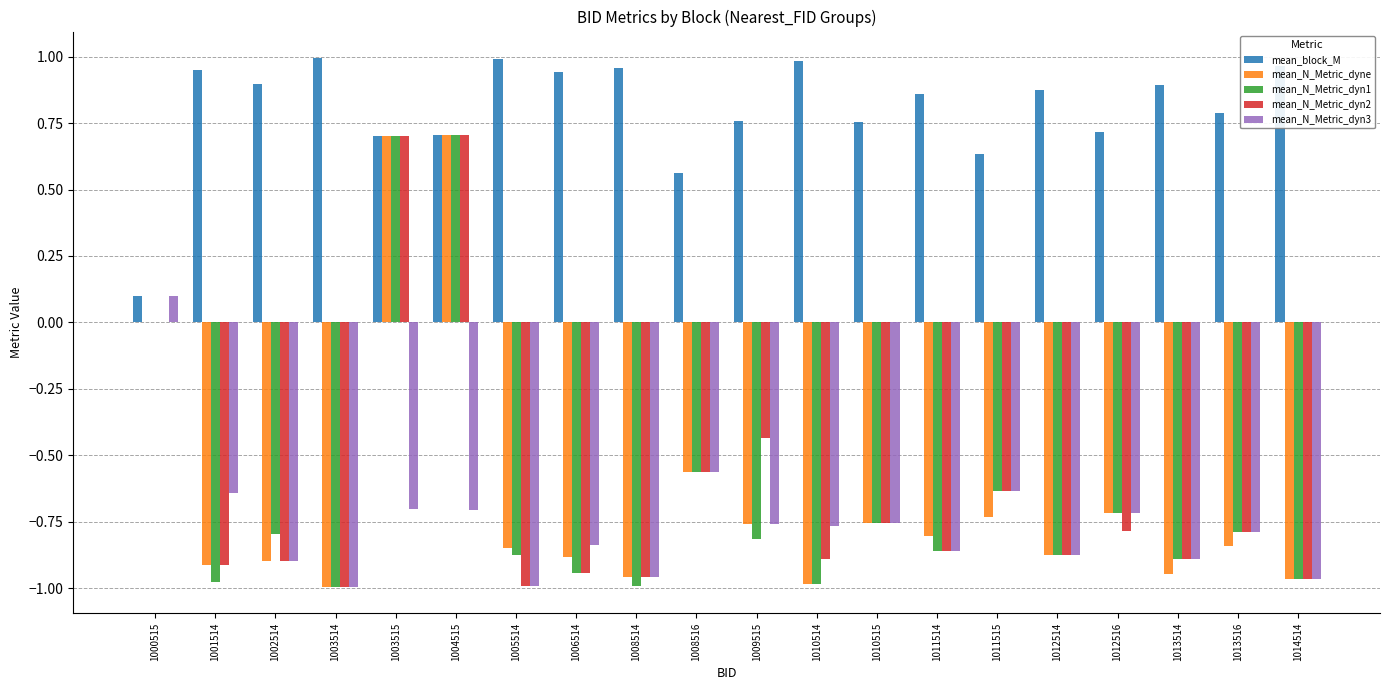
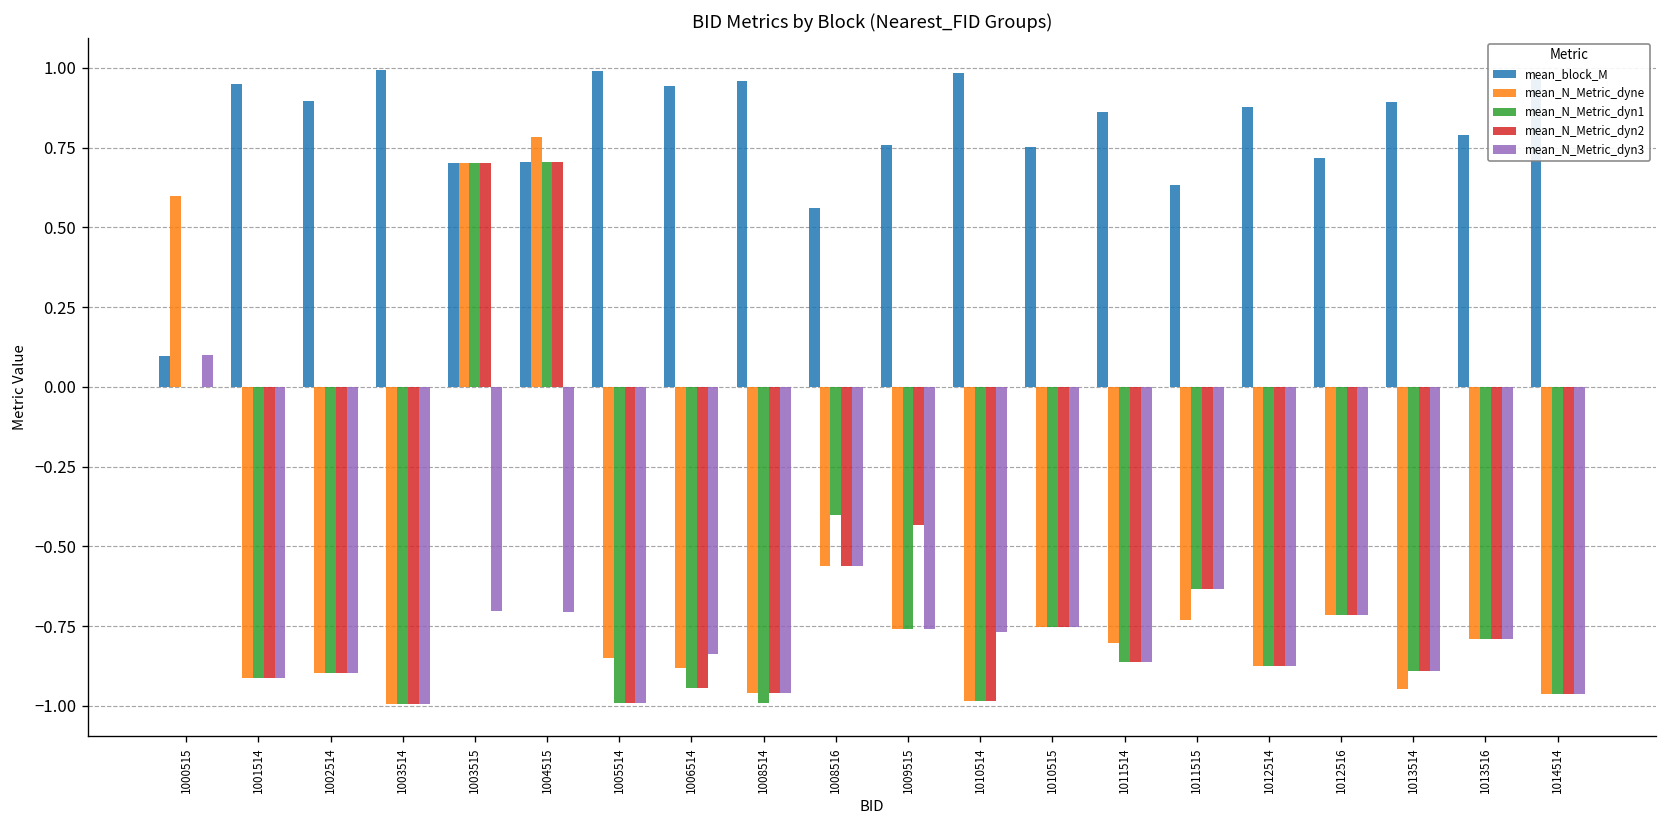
  {
    "mean_block_M": {
      "1000515": 0.10,
      "1001514": 0.95,
      "1002514": 0.90,
      "1003514": 0.99,
      "1003515": 0.70,
      "1004515": 0.71,
      "1005514": 0.99,
      "1006514": 0.94,
      "1008514": 0.96,
      "1008516": 0.56,
      "1009515": 0.76,
      "1010514": 0.98,
      "1010515": 0.75,
      "1011514": 0.86,
      "1011515": 0.63,
      "1012514": 0.88,
      "1012516": 0.72,
      "1013514": 0.89,
      "1013516": 0.79
    },
    "mean_N_Metric_dyne": {
-     "1000515": 0.0,
+     "1000515": 0.6,
      "1001514": -0.91,
      "1002514": -0.90,
      "1003514": -0.99,
      "1003515": 0.70,
-     "1004515": 0.71,
+     "1004515": 0.78,
      "1005514": -0.85,
      "1006514": -0.88,
      "1008514": -0.96,
      "1008516": -0.56,
      "1009515": -0.76,
      "1010514": -0.98,
      "1010515": -0.75,
      "1011514": -0.80,
      "1011515": -0.73,
      "1012514": -0.88,
      "1012516": -0.72,
      "1013514": -0.95,
-     "1013516": -0.84,
+     "1013516": -0.79,
      "1014514": -0.96
    },
    "mean_N_Metric_dyn1": {
      "1000515": 0.00,
-     "1001514": -0.98,
-     "1002514": -0.79,
+     "1001514": -0.91,
+     "1002514": -0.90,
      "1003514": -0.99,
      "1003515": 0.70,
      "1004515": 0.71,
-     "1005514": -0.87,
+     "1005514": -0.99,
      "1006514": -0.94,
      "1008514": -0.99,
-     "1008516": -0.56,
-     "1009515": -0.82,
+     "1008516": -0.40,
+     "1009515": -0.76,
      "1010514": -0.98,
      "1010515": -0.75,
      "1011514": -0.86,
      "1011515": -0.63,
      "1012514": -0.88,
      "1012516": -0.72,
      "1013514": -0.89,
      "1013516": -0.79,
      "1014514": -0.96
    },
    "mean_N_Metric_dyn2": {
      "1000515": 0.00,
      "1001514": -0.91,
      "1002514": -0.90,
      "1003514": -0.99,
      "1003515": 0.70,
      "1004515": 0.71,
      "1005514": -0.99,
      "1006514": -0.94,
      "1008514": -0.96,
      "1008516": -0.56,
      "1009515": -0.43,
-     "1010514": -0.89,
+     "1010514": -0.98,
      "1010515": -0.75,
      "1011514": -0.86,
      "1011515": -0.63,
      "1012514": -0.88,
-     "1012516": -0.78,
+     "1012516": -0.72,
      "1013514": -0.89,
      "1013516": -0.79,
      "1014514": -0.96
    },
    "mean_N_Metric_dyn3": {
      "1000515": 0.10,
-     "1001514": -0.64,
+     "1001514": -0.91,
      "1002514": -0.90,
      "1003514": -0.99,
      "1003515": -0.70,
      "1004515": -0.71,
      "1005514": -0.99,
      "1006514": -0.84,
      "1008514": -0.96,
      "1008516": -0.56,
      "1009515": -0.76,
      "1010514": -0.77,
      "1010515": -0.75,
      "1011514": -0.86,
      "1011515": -0.63,
      "1012514": -0.88,
      "1012516": -0.72,
      "1013514": -0.89,
      "1013516": -0.79,
      "1014514": -0.96
    }
  }
